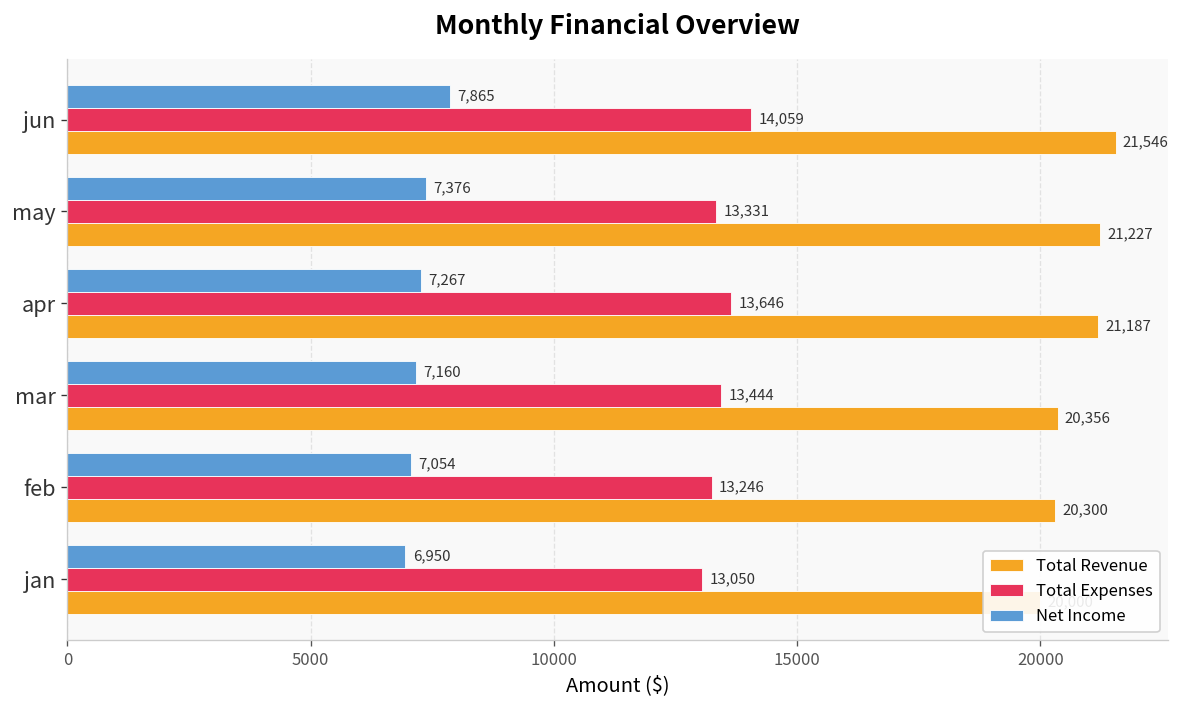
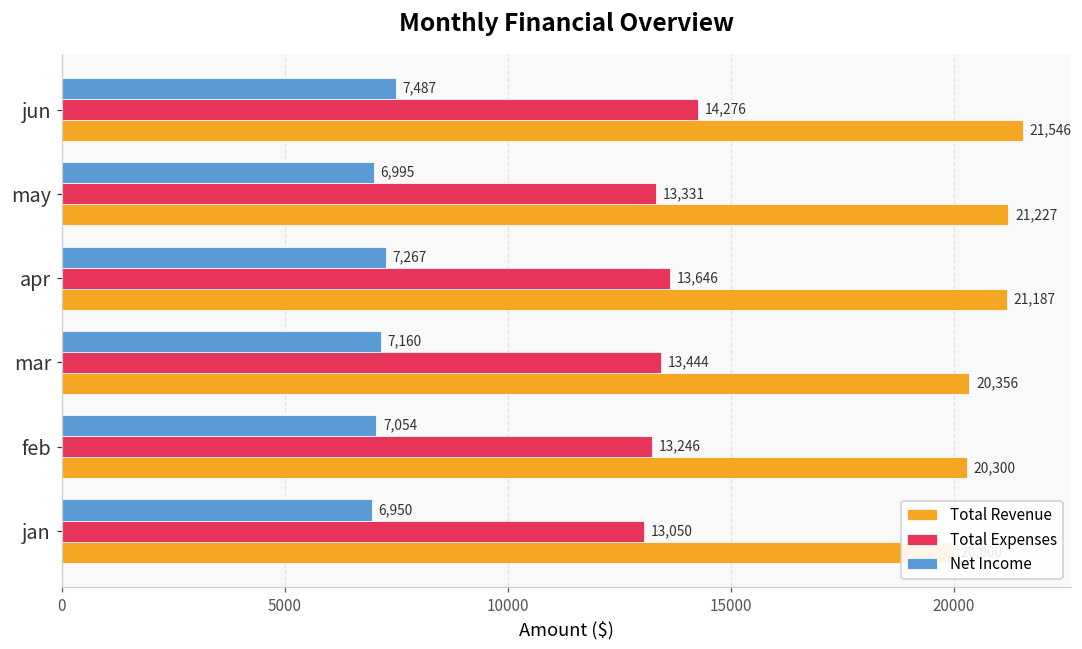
  {
    "Total Revenue": {
      "jun": "21,546",
      "may": "21,227",
      "apr": "21,187",
      "mar": "20,356",
      "feb": "20,300"
    },
    "Total Expenses": {
-     "jun": "14,059",
+     "jun": "14,276",
      "may": "13,331",
      "apr": "13,646",
      "mar": "13,444",
      "feb": "13,246",
      "jan": "13,050"
    },
    "Net Income": {
-     "jun": "7,865",
-     "may": "7,376",
+     "jun": "7,487",
+     "may": "6,995",
      "apr": "7,267",
      "mar": "7,160",
      "feb": "7,054",
      "jan": "6,950"
    }
  }
